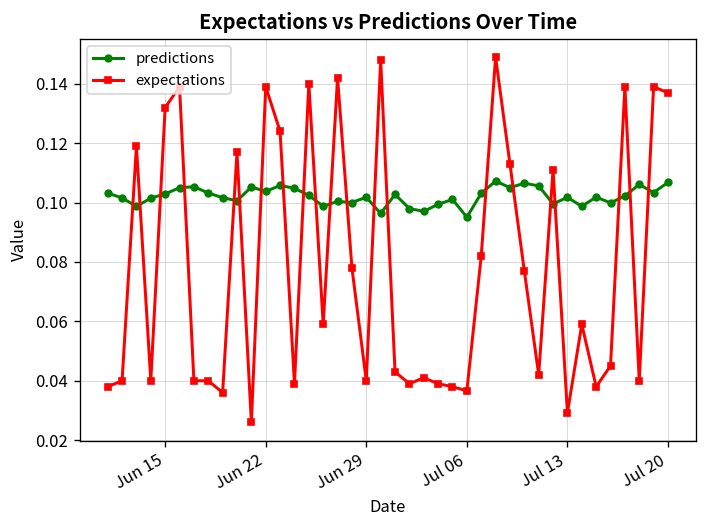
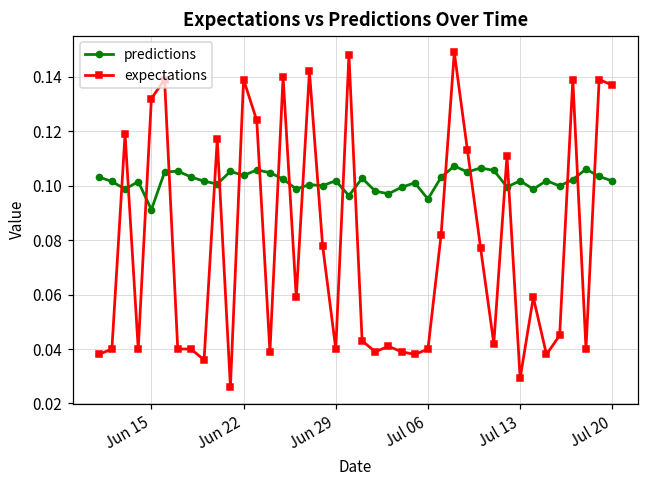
  {
    "predictions": {
-     "Jun 15": 0.103,
+     "Jun 15": 0.091,
      "Jun 22": 0.104,
      "Jun 29": 0.102,
      "Jul 06": 0.095,
      "Jul 13": 0.102,
-     "Jul 20": 0.107
+     "Jul 20": 0.102
    },
    "expectations": {
      "Jun 15": 0.132,
      "Jun 22": 0.139,
      "Jun 29": 0.040,
-     "Jul 06": 0.037,
+     "Jul 06": 0.040,
      "Jul 13": 0.029,
      "Jul 20": 0.137
    }
  }
